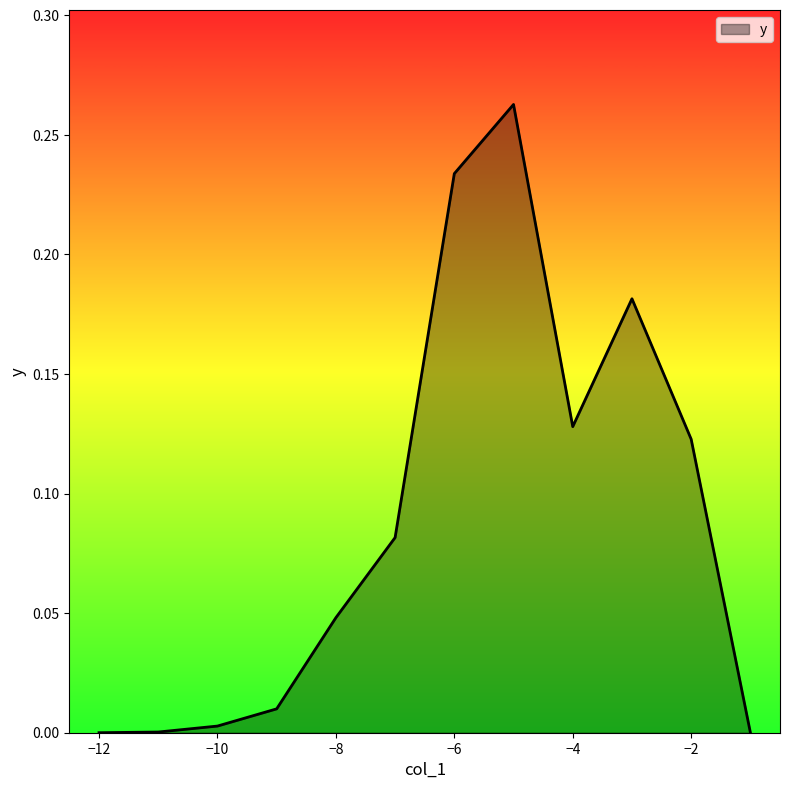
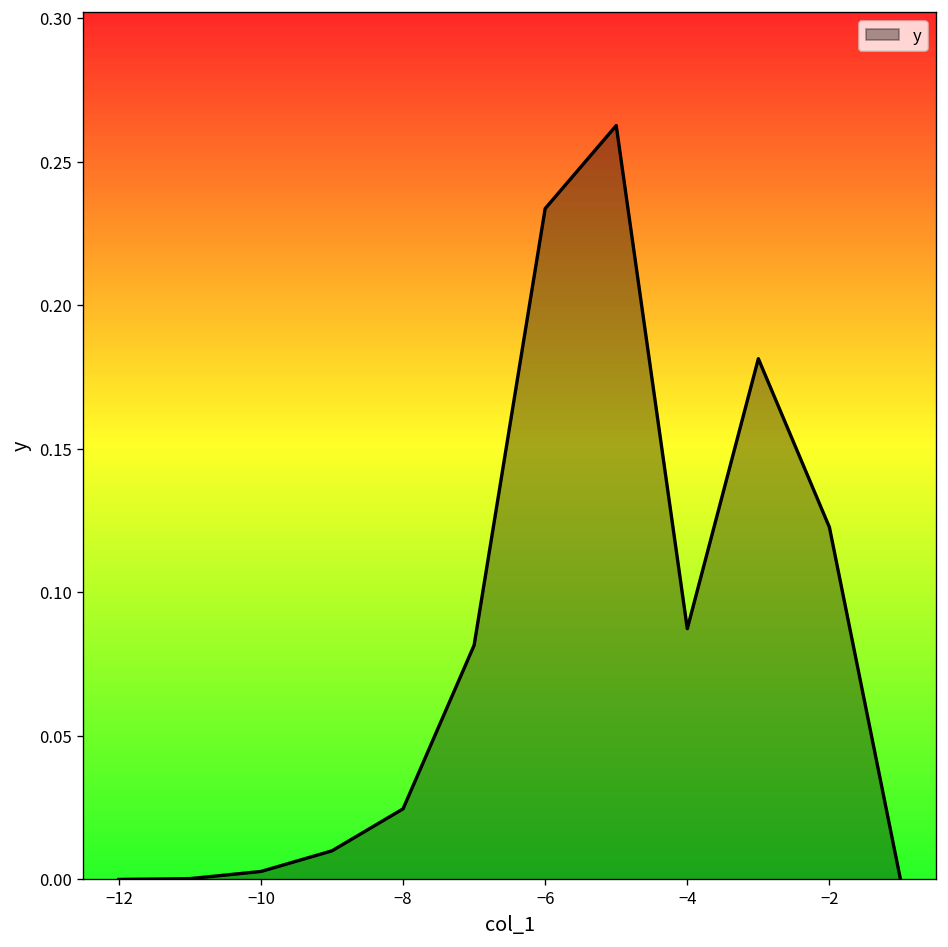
  {
    "−12": 0.000,
    "−10": 0.003,
-   "−8": 0.048,
+   "−8": 0.025,
    "−6": 0.234,
-   "−4": 0.128,
+   "−4": 0.087,
    "−2": 0.123
  }
